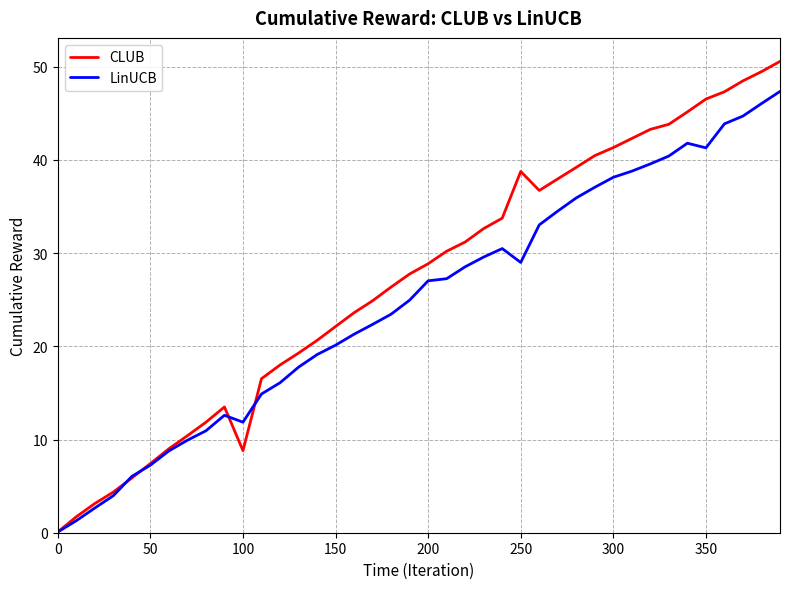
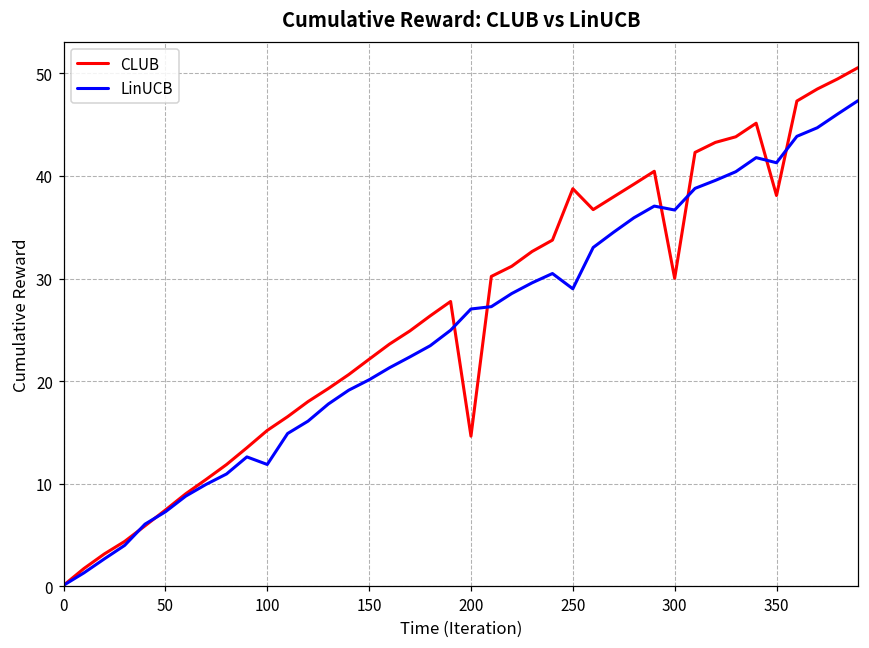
  {
    "CLUB": {
-     "100": 9,
+     "100": 15,
      "150": 22,
-     "200": 29,
+     "200": 15,
      "250": 39,
-     "300": 41,
-     "350": 47
+     "300": 30,
+     "350": 38
    },
    "LinUCB": {
      "100": 12,
      "150": 20,
      "200": 27,
      "250": 29,
-     "300": 38,
+     "300": 37,
      "350": 41
    }
  }
